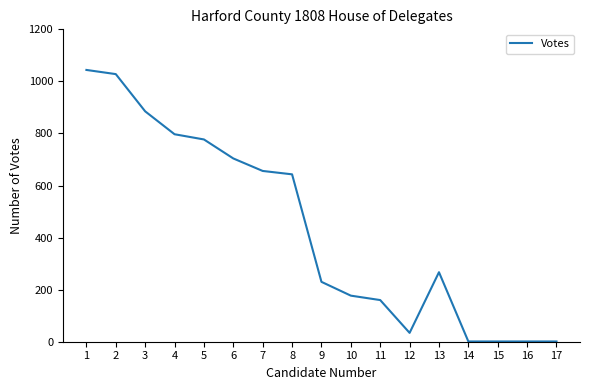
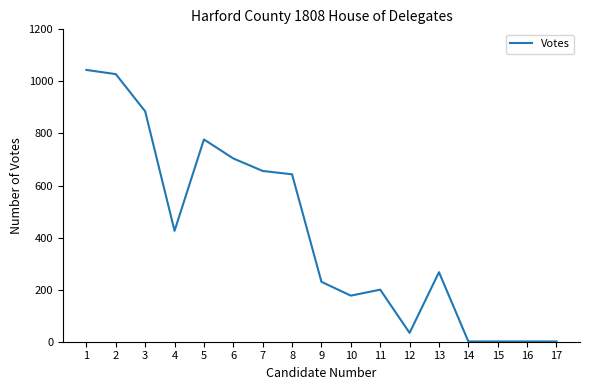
  {
    "1": 1040,
    "2": 1030,
    "3": 890,
-   "4": 800,
+   "4": 430,
    "5": 780,
    "6": 700,
    "7": 660,
    "8": 640,
    "9": 230,
    "10": 180,
-   "11": 160,
+   "11": 200,
    "12": 30,
    "13": 270,
    "14": 0,
    "15": 0,
    "16": 0,
    "17": 0
  }
